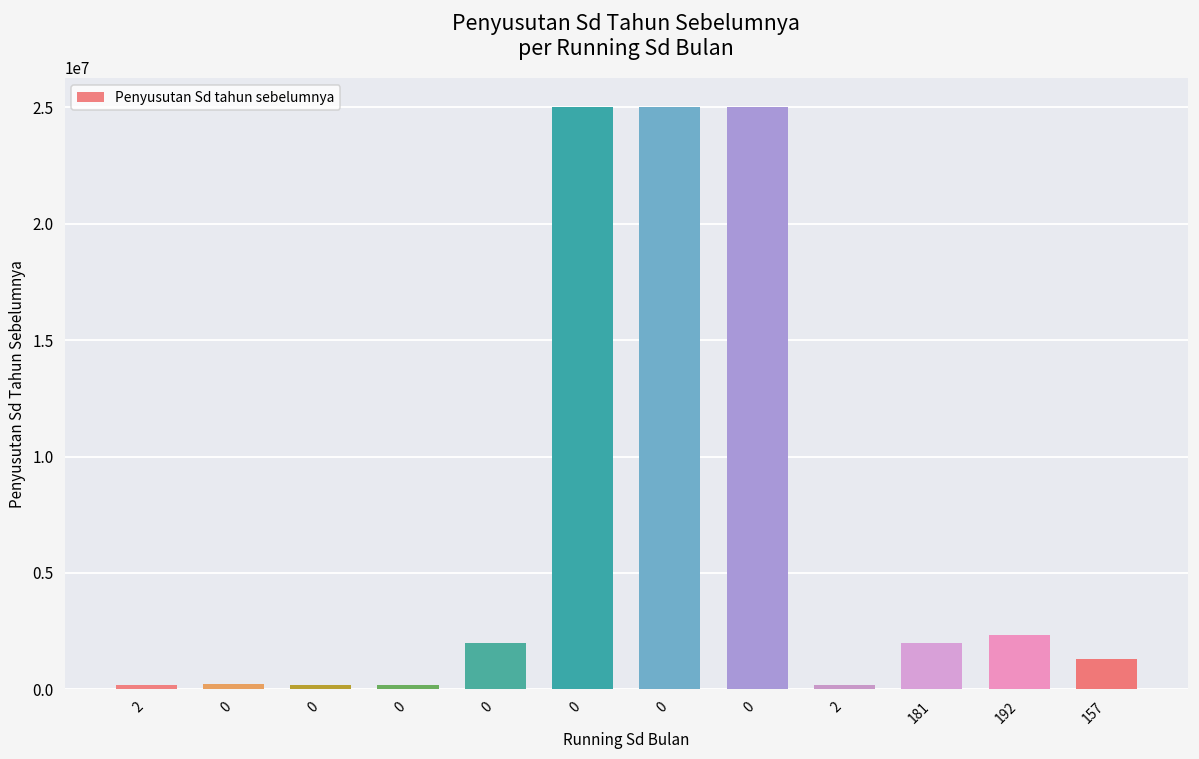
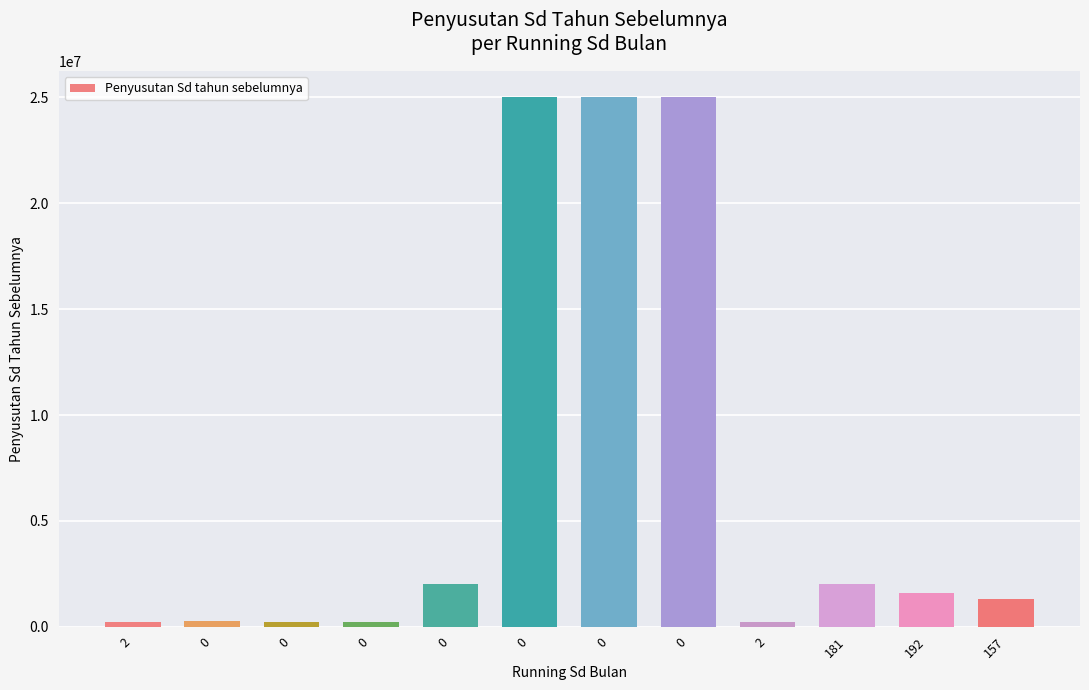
  {
    "181": 2000000,
-   "192": 2300000,
+   "192": 1600000,
    "157": 1300000
  }
